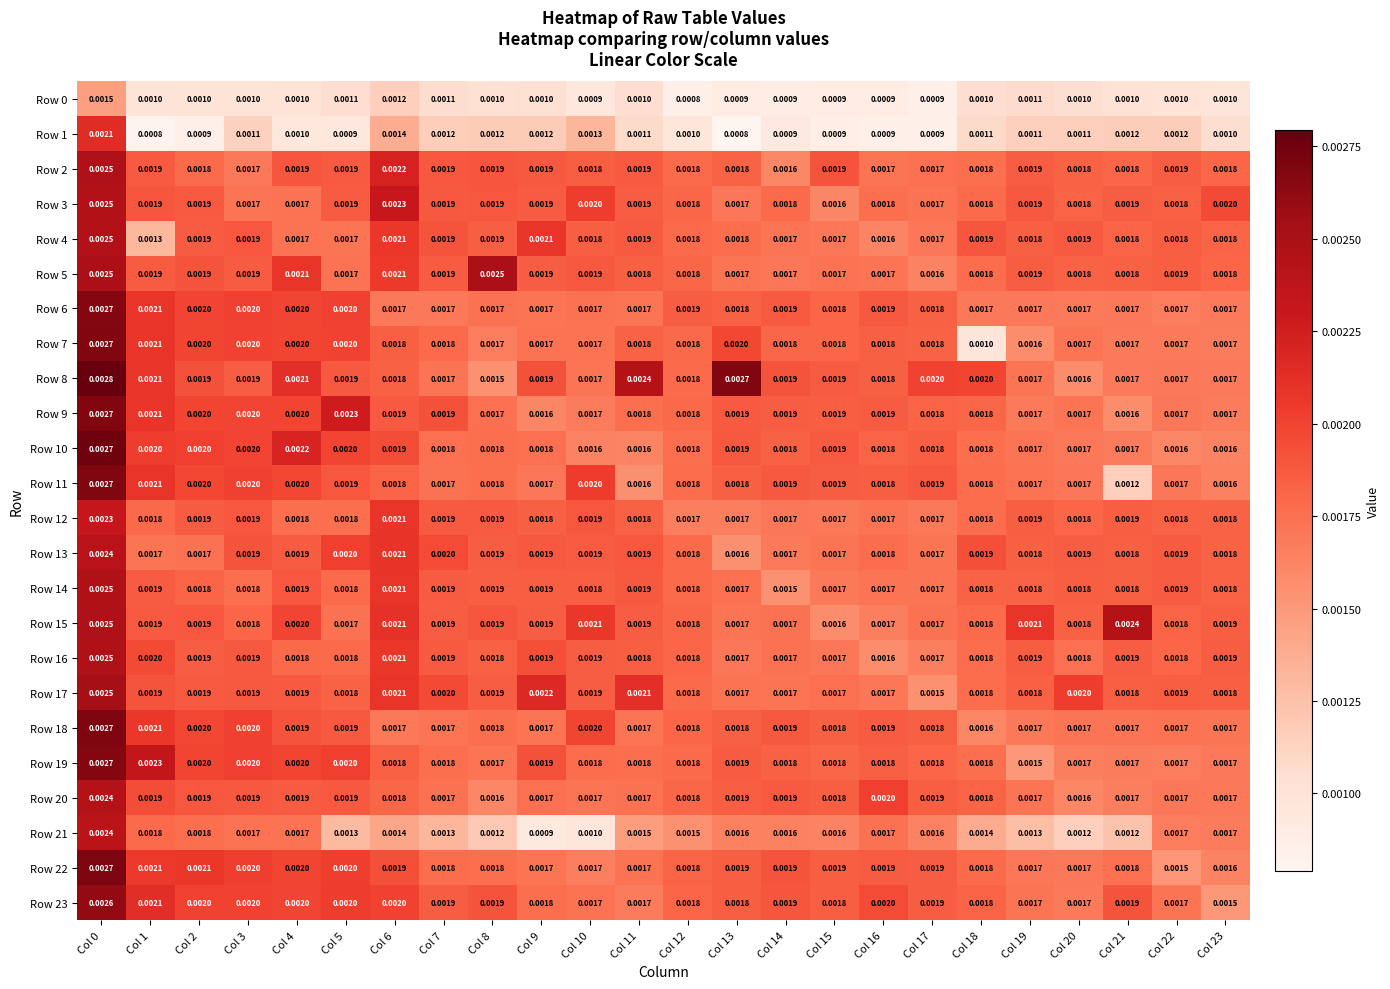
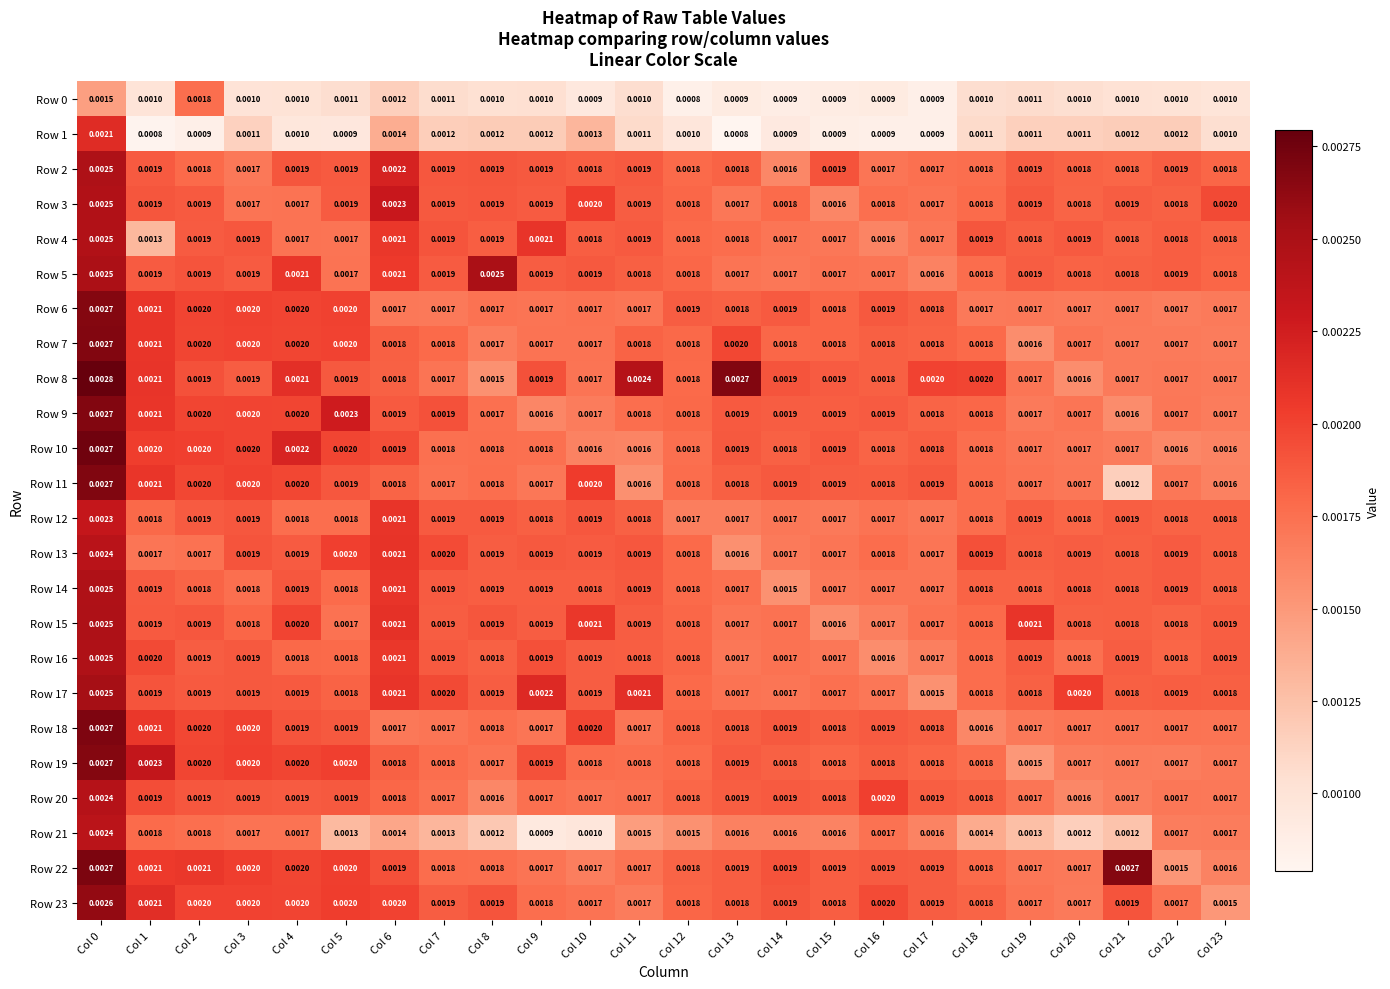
  {
    "Row 0": {
      "Col 0": 0.0015,
      "Col 1": 0.0010,
-     "Col 2": 0.0010,
+     "Col 2": 0.0018,
      "Col 3": 0.0010,
      "Col 4": 0.0010,
      "Col 5": 0.0011,
      "Col 6": 0.0012,
      "Col 7": 0.0011,
      "Col 8": 0.0010,
      "Col 9": 0.0010,
      "Col 10": 0.0009,
      "Col 11": 0.0010,
      "Col 12": 0.0008,
      "Col 13": 0.0009,
      "Col 14": 0.0009,
      "Col 15": 0.0009,
      "Col 16": 0.0009,
      "Col 17": 0.0009,
      "Col 18": 0.0010,
      "Col 19": 0.0011,
      "Col 20": 0.0010,
      "Col 21": 0.0010,
      "Col 22": 0.0010,
      "Col 23": 0.0010
    },
    "Row 7": {
      "Col 0": 0.0027,
      "Col 1": 0.0021,
      "Col 2": 0.0020,
      "Col 3": 0.0020,
      "Col 4": 0.0020,
      "Col 5": 0.0020,
      "Col 6": 0.0018,
      "Col 7": 0.0018,
      "Col 8": 0.0017,
      "Col 9": 0.0017,
      "Col 10": 0.0017,
      "Col 11": 0.0018,
      "Col 12": 0.0018,
      "Col 13": 0.0020,
      "Col 14": 0.0018,
      "Col 15": 0.0018,
      "Col 16": 0.0018,
      "Col 17": 0.0018,
-     "Col 18": 0.0010,
+     "Col 18": 0.0018,
      "Col 19": 0.0016,
      "Col 20": 0.0017,
      "Col 21": 0.0017,
      "Col 22": 0.0017,
      "Col 23": 0.0017
    },
    "Row 15": {
      "Col 0": 0.0025,
      "Col 1": 0.0019,
      "Col 2": 0.0019,
      "Col 3": 0.0018,
      "Col 4": 0.0020,
      "Col 5": 0.0017,
      "Col 6": 0.0021,
      "Col 7": 0.0019,
      "Col 8": 0.0019,
      "Col 9": 0.0019,
      "Col 10": 0.0021,
      "Col 11": 0.0019,
      "Col 12": 0.0018,
      "Col 13": 0.0017,
      "Col 14": 0.0017,
      "Col 15": 0.0016,
      "Col 16": 0.0017,
      "Col 17": 0.0017,
      "Col 18": 0.0018,
      "Col 19": 0.0021,
      "Col 20": 0.0018,
-     "Col 21": 0.0024,
+     "Col 21": 0.0018,
      "Col 22": 0.0018,
      "Col 23": 0.0019
    },
    "Row 22": {
      "Col 0": 0.0027,
      "Col 1": 0.0021,
      "Col 2": 0.0021,
      "Col 3": 0.0020,
      "Col 4": 0.0020,
      "Col 5": 0.0020,
      "Col 6": 0.0019,
      "Col 7": 0.0018,
      "Col 8": 0.0018,
      "Col 9": 0.0017,
      "Col 10": 0.0017,
      "Col 11": 0.0017,
      "Col 12": 0.0018,
      "Col 13": 0.0019,
      "Col 14": 0.0019,
      "Col 15": 0.0019,
      "Col 16": 0.0019,
      "Col 17": 0.0019,
      "Col 18": 0.0018,
      "Col 19": 0.0017,
      "Col 20": 0.0017,
-     "Col 21": 0.0018,
+     "Col 21": 0.0027,
      "Col 22": 0.0015,
      "Col 23": 0.0016
    }
  }
